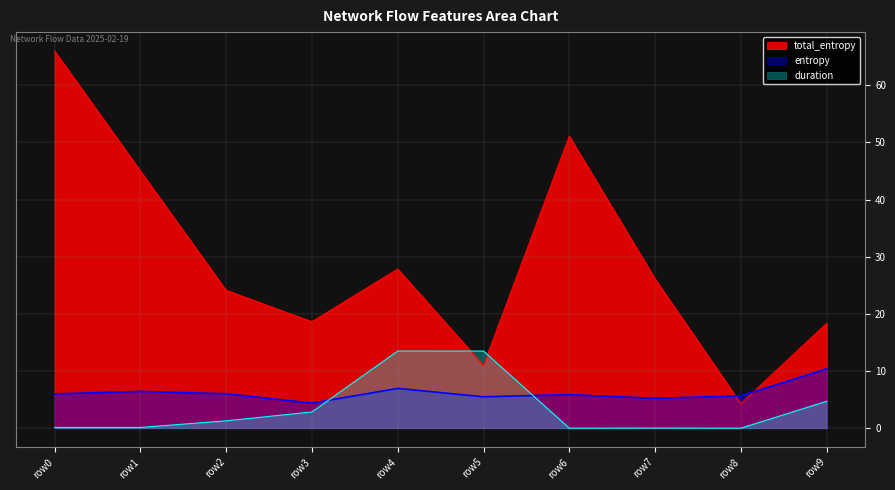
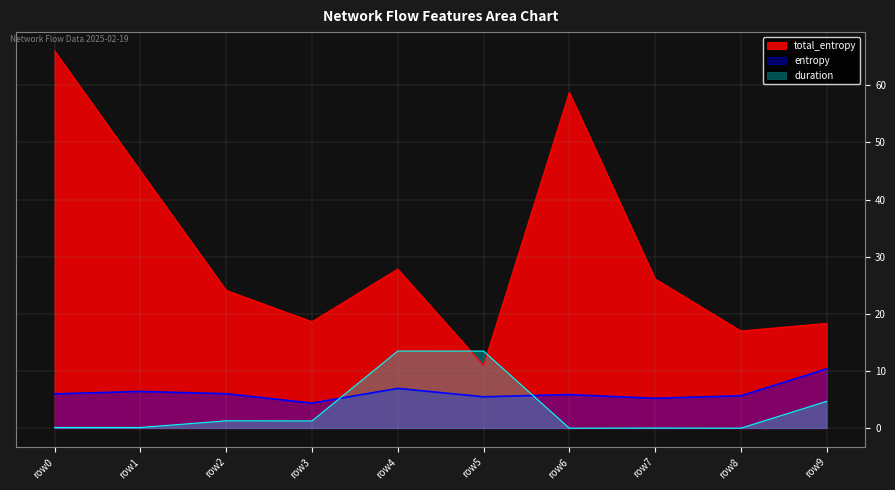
  {
    "total_entropy": {
      "row0": 66,
      "row1": 45,
      "row2": 24,
      "row3": 19,
      "row4": 28,
      "row5": 11,
-     "row6": 51,
+     "row6": 59,
      "row7": 26,
-     "row8": 4,
+     "row8": 17,
      "row9": 18
    },
    "entropy": {
      "row0": 6,
      "row1": 6,
      "row2": 6,
      "row3": 4,
      "row4": 7,
      "row5": 5,
      "row6": 6,
      "row7": 5,
      "row8": 6,
      "row9": 10
    },
    "duration": {
      "row0": 0,
      "row1": 0,
      "row2": 1,
-     "row3": 3,
+     "row3": 1,
      "row4": 13,
      "row5": 13,
      "row6": 0,
      "row7": 0,
      "row8": 0,
      "row9": 5
    }
  }
